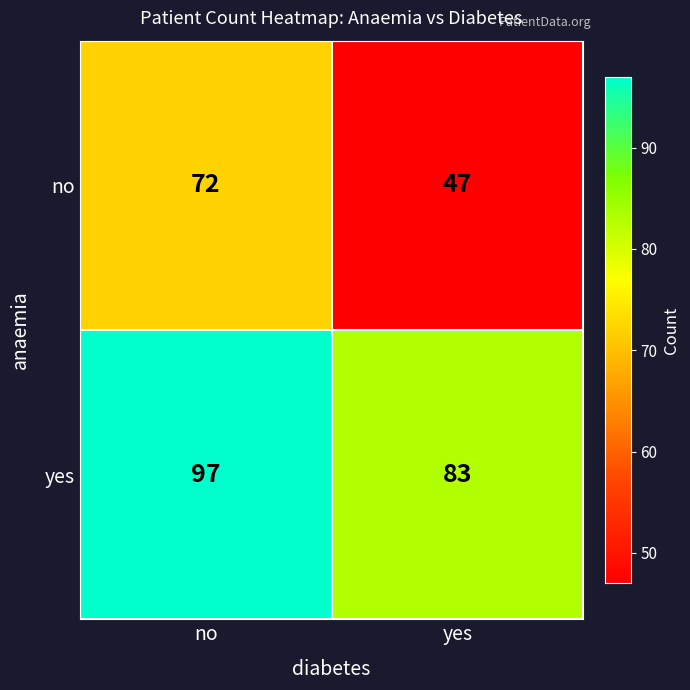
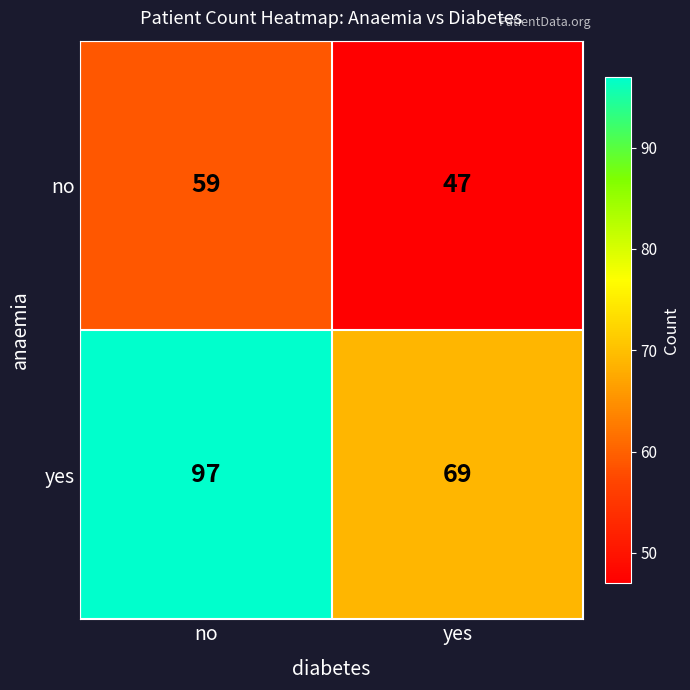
  {
    "no": {
-     "no": 72,
+     "no": 59,
      "yes": 47
    },
    "yes": {
      "no": 97,
-     "yes": 83
+     "yes": 69
    }
  }
